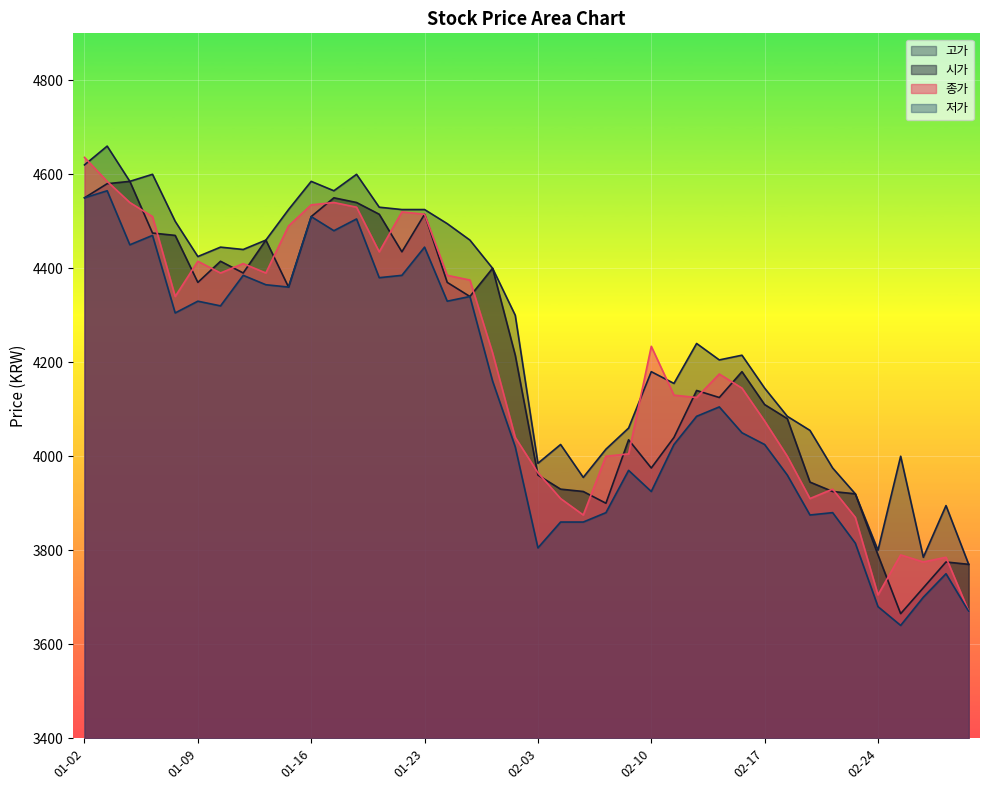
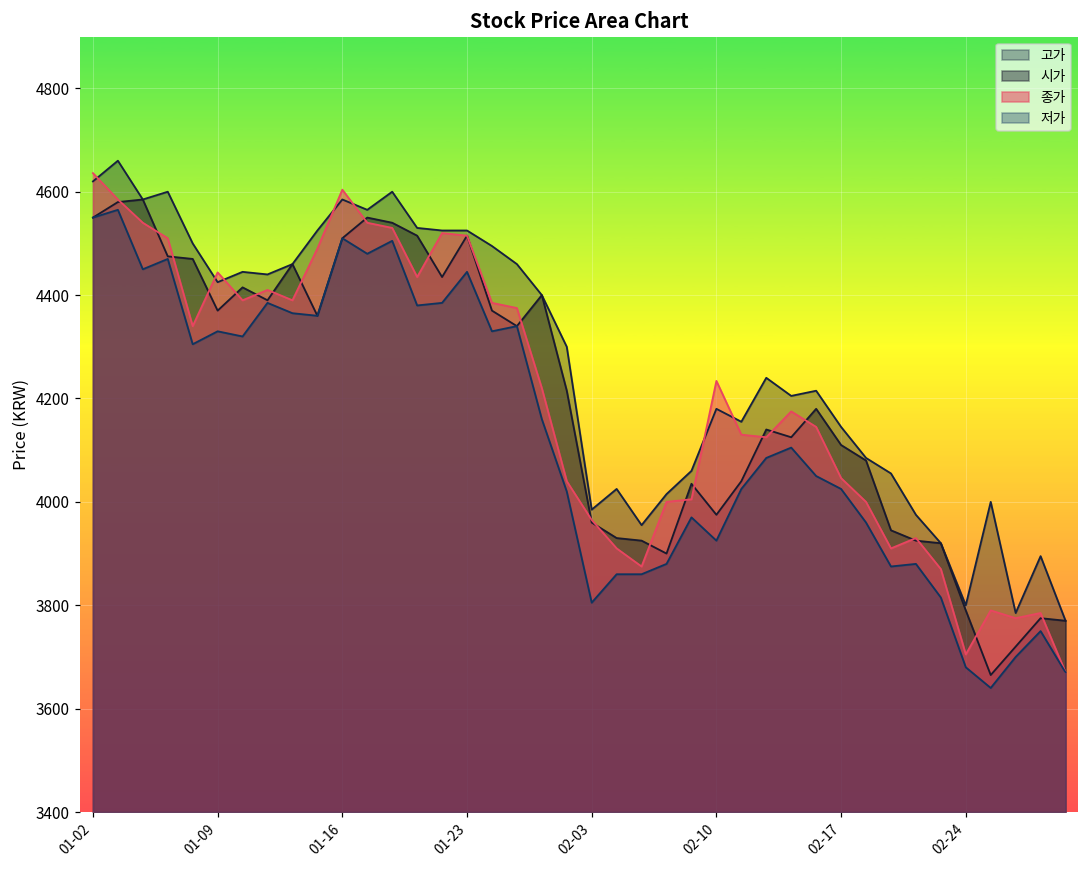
  {
    "종가": {
      "01-02": 4640,
-     "01-09": 4420,
-     "01-16": 4540,
+     "01-09": 4440,
+     "01-16": 4600,
      "02-10": 4230,
-     "02-17": 4080,
+     "02-17": 4050,
      "02-24": 3710
    }
  }
